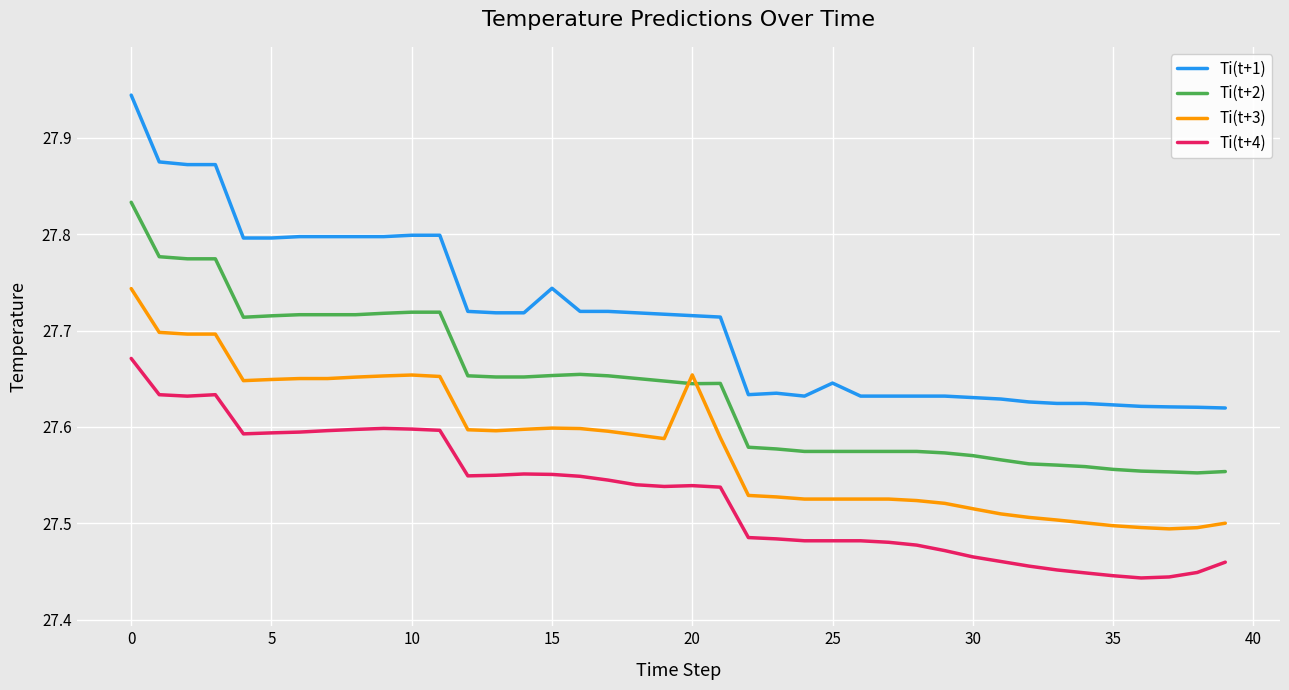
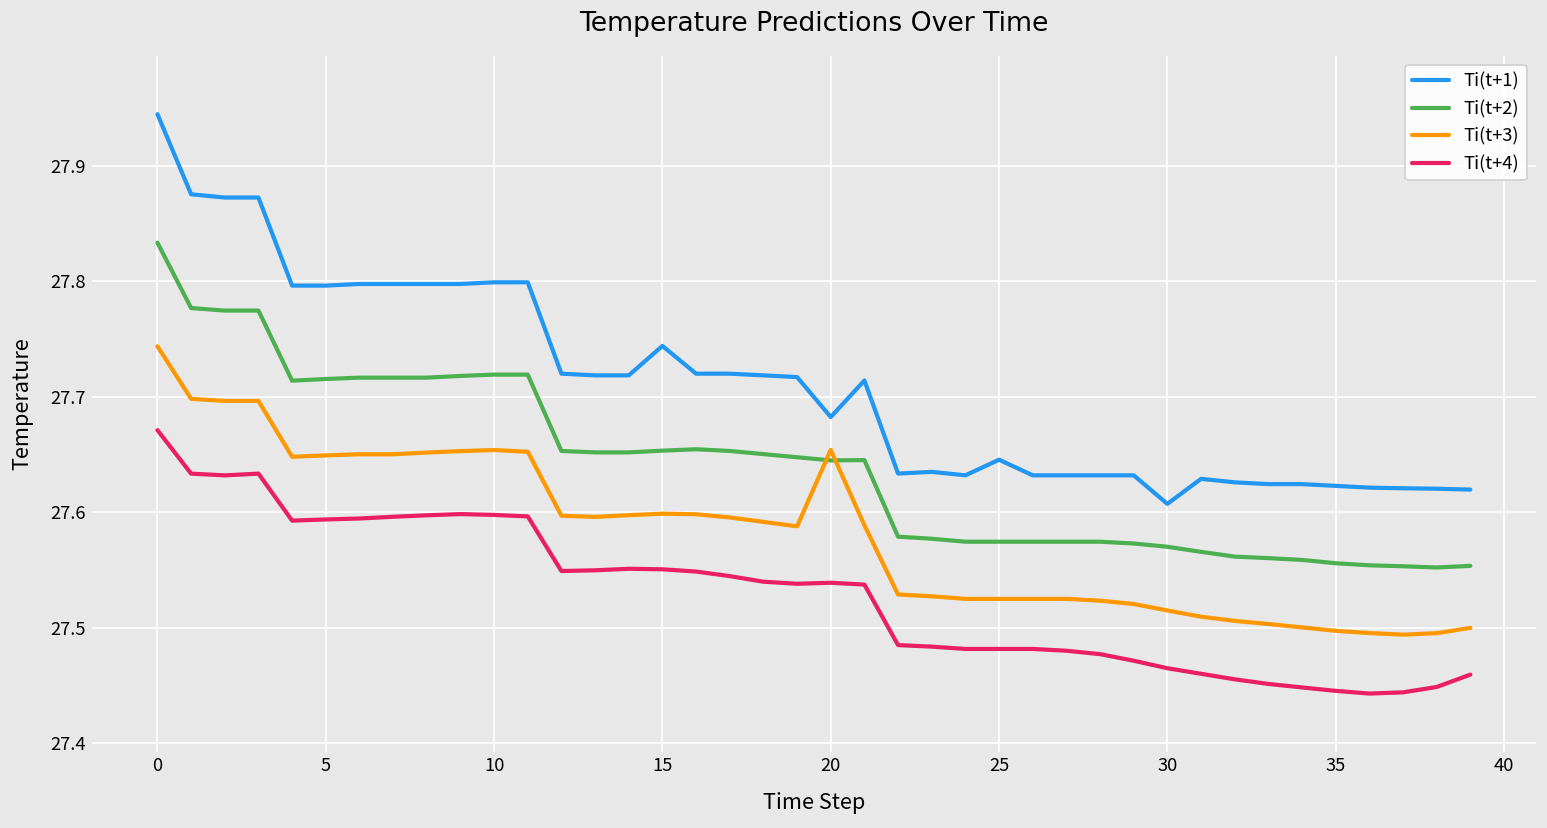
  {
    "Ti(t+1)": {
      "0": 27.94,
      "5": 27.80,
      "10": 27.80,
      "15": 27.74,
-     "20": 27.72,
+     "20": 27.68,
      "25": 27.65,
-     "30": 27.63,
+     "30": 27.61,
      "35": 27.62
    },
    "Ti(t+2)": {
      "0": 27.83,
      "5": 27.72,
      "10": 27.72,
      "15": 27.65,
      "20": 27.64,
      "25": 27.57,
      "30": 27.57,
      "35": 27.56
    },
    "Ti(t+3)": {
      "0": 27.74,
      "5": 27.65,
      "10": 27.65,
      "15": 27.60,
      "20": 27.65,
      "25": 27.53,
      "30": 27.52,
      "35": 27.50
    },
    "Ti(t+4)": {
      "0": 27.67,
      "5": 27.59,
      "10": 27.60,
      "15": 27.55,
      "20": 27.54,
      "25": 27.48,
      "30": 27.47,
      "35": 27.45
    }
  }
